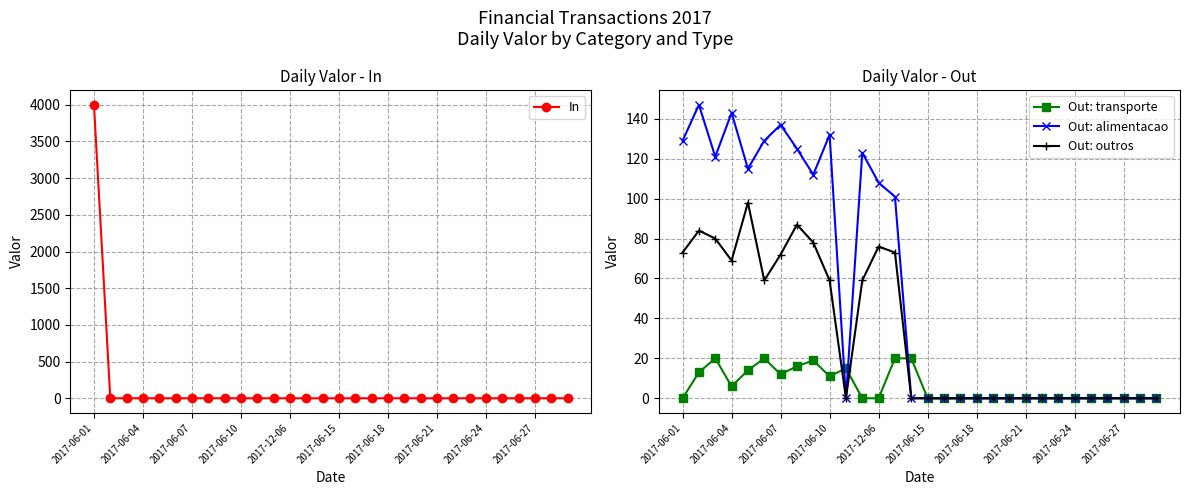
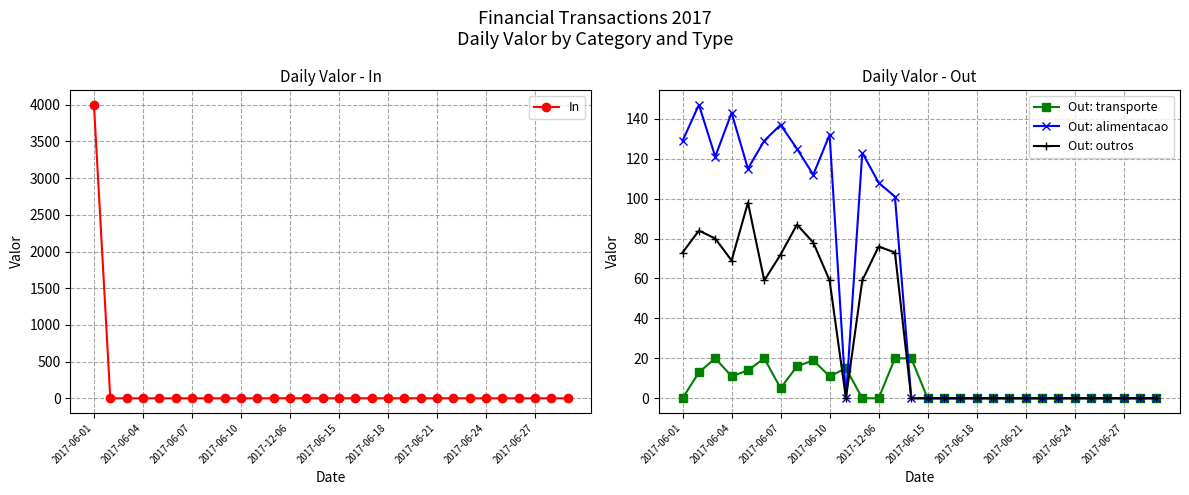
  {
    "Daily Valor - In": {
      "2017-06-01": 4000,
      "2017-06-04": 0,
      "2017-06-07": 0,
      "2017-06-10": 0,
      "2017-12-06": 0,
      "2017-06-15": 0,
      "2017-06-18": 0,
      "2017-06-21": 0,
      "2017-06-24": 0,
      "2017-06-27": 0
    },
    "Daily Valor - Out": {
      "Out: transporte": {
        "2017-06-01": 0,
-       "2017-06-04": 6,
-       "2017-06-07": 12,
+       "2017-06-04": 11,
+       "2017-06-07": 5,
        "2017-06-10": 11,
        "2017-12-06": 0
      },
      "Out: alimentacao": {
        "2017-06-01": 129,
        "2017-06-04": 143,
        "2017-06-07": 137,
        "2017-06-10": 132,
        "2017-12-06": 108
      },
      "Out: outros": {
        "2017-06-01": 73,
        "2017-06-04": 69,
        "2017-06-07": 72,
        "2017-06-10": 59,
        "2017-12-06": 76
      }
    }
  }
